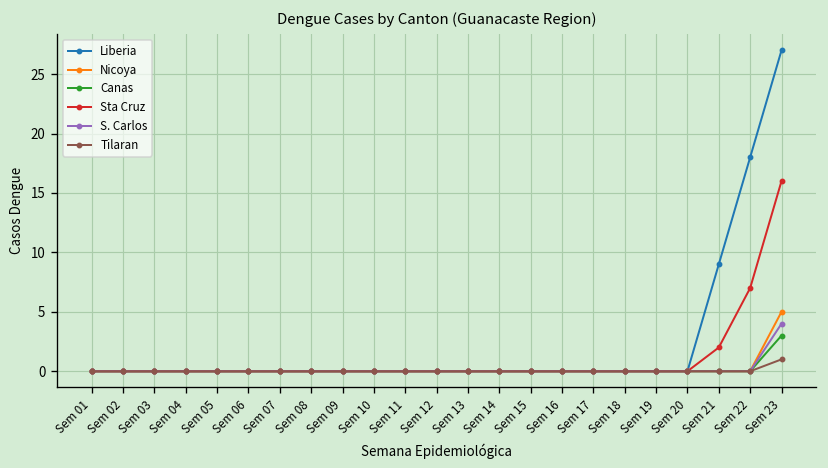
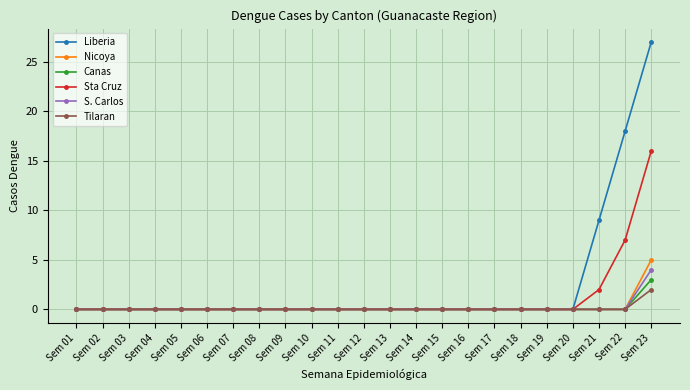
  {
    "Liberia": {
      "Sem 21": 9,
      "Sem 22": 18,
      "Sem 23": 27
    },
    "Nicoya": {
      "Sem 23": 5
    },
    "Canas": {
      "Sem 23": 3
    },
    "Sta Cruz": {
      "Sem 21": 2,
      "Sem 22": 7,
      "Sem 23": 16
    },
    "S. Carlos": {
      "Sem 23": 4
    },
    "Tilaran": {
-     "Sem 23": 1
+     "Sem 23": 2
    }
  }
